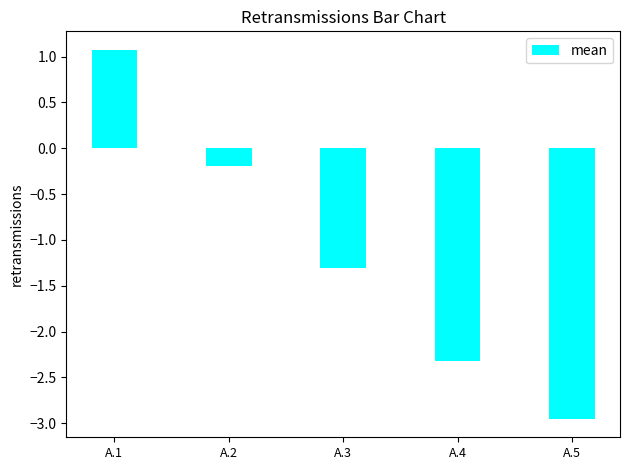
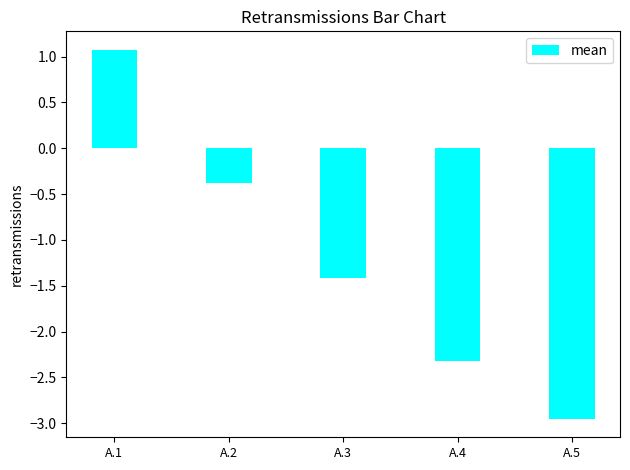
  {
    "A.1": 1.1,
-   "A.2": -0.2,
-   "A.3": -1.3,
+   "A.2": -0.4,
+   "A.3": -1.4,
    "A.4": -2.3,
    "A.5": -3.0
  }
